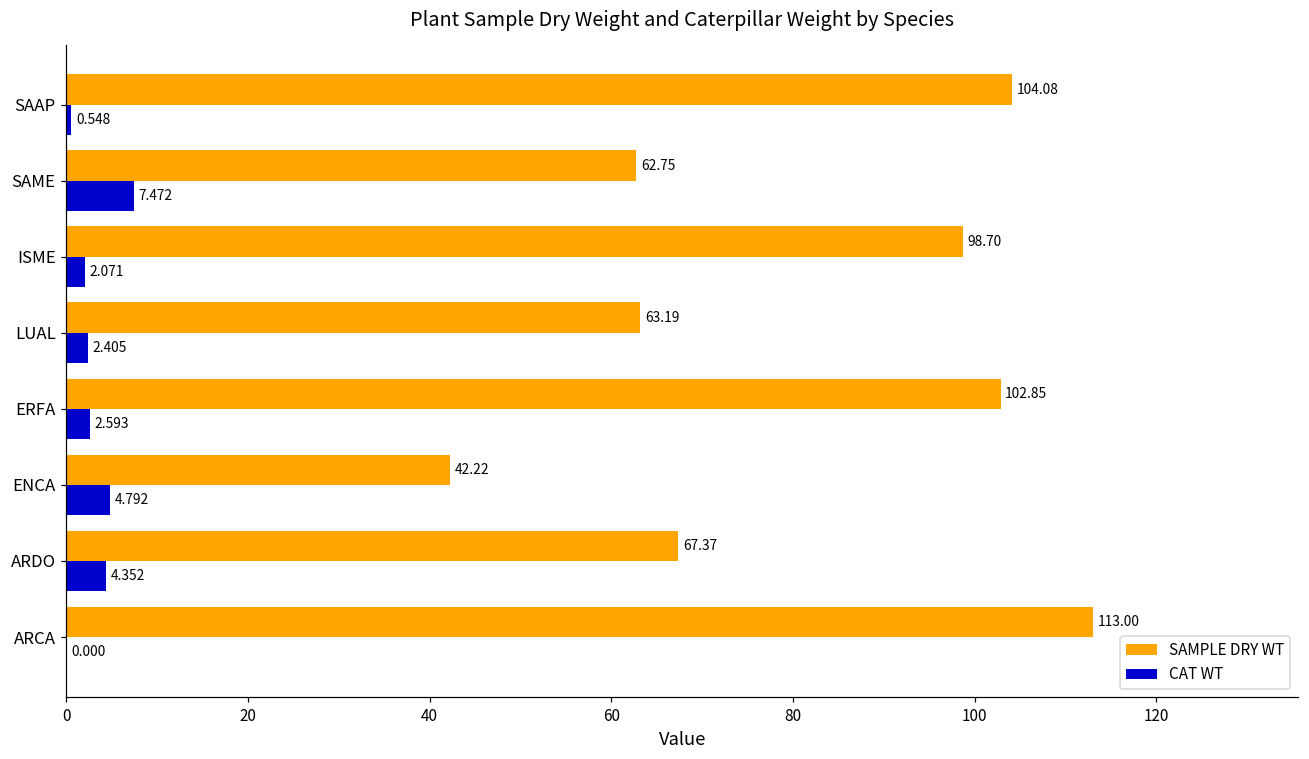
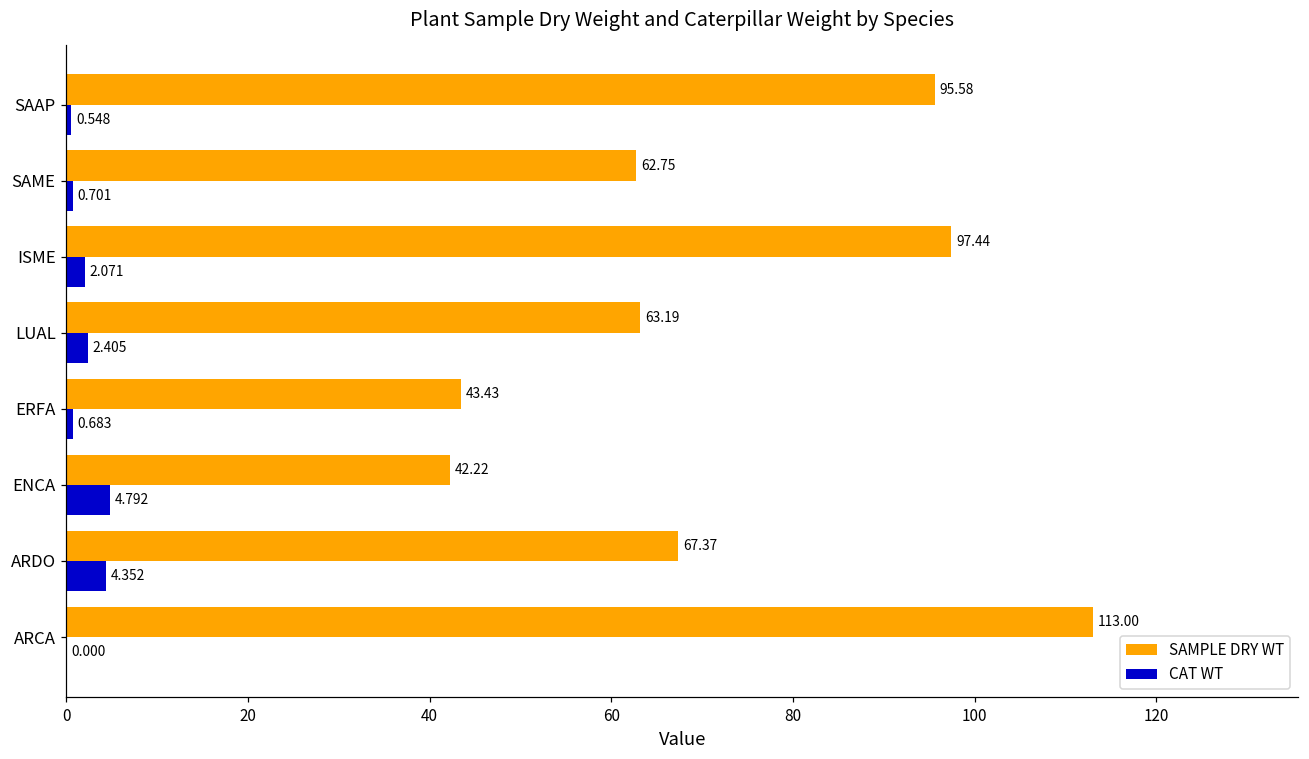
  {
    "SAMPLE DRY WT": {
-     "SAAP": 104.08,
+     "SAAP": 95.58,
      "SAME": 62.75,
-     "ISME": 98.70,
+     "ISME": 97.44,
      "LUAL": 63.19,
-     "ERFA": 102.85,
+     "ERFA": 43.43,
      "ENCA": 42.22,
      "ARDO": 67.37,
      "ARCA": 113.00
    },
    "CAT WT": {
      "SAAP": 0.548,
-     "SAME": 7.472,
+     "SAME": 0.701,
      "ISME": 2.071,
      "LUAL": 2.405,
-     "ERFA": 2.593,
+     "ERFA": 0.683,
      "ENCA": 4.792,
      "ARDO": 4.352,
      "ARCA": 0.000
    }
  }
